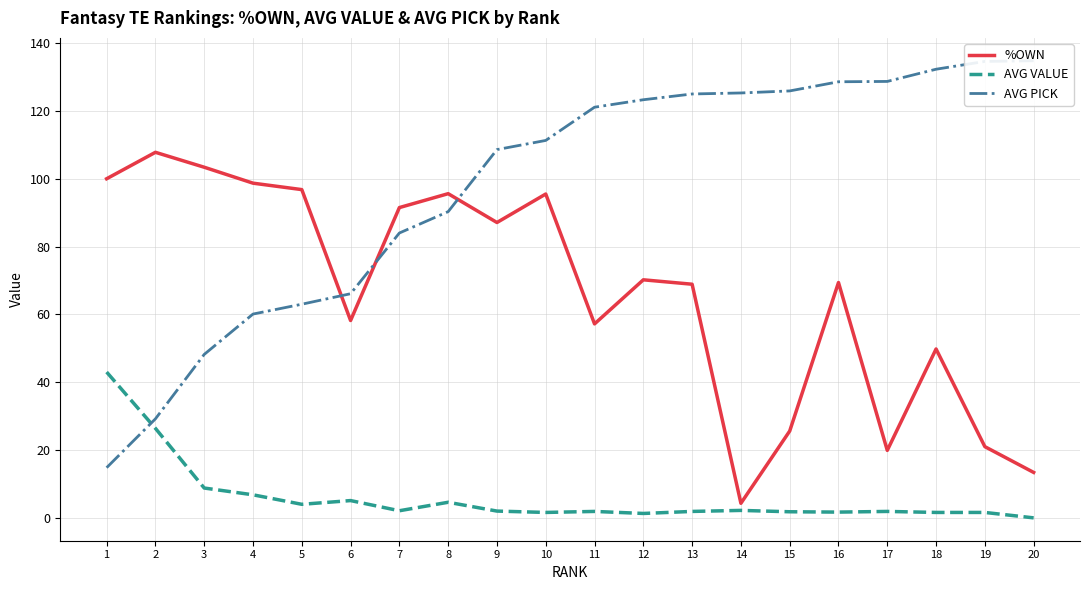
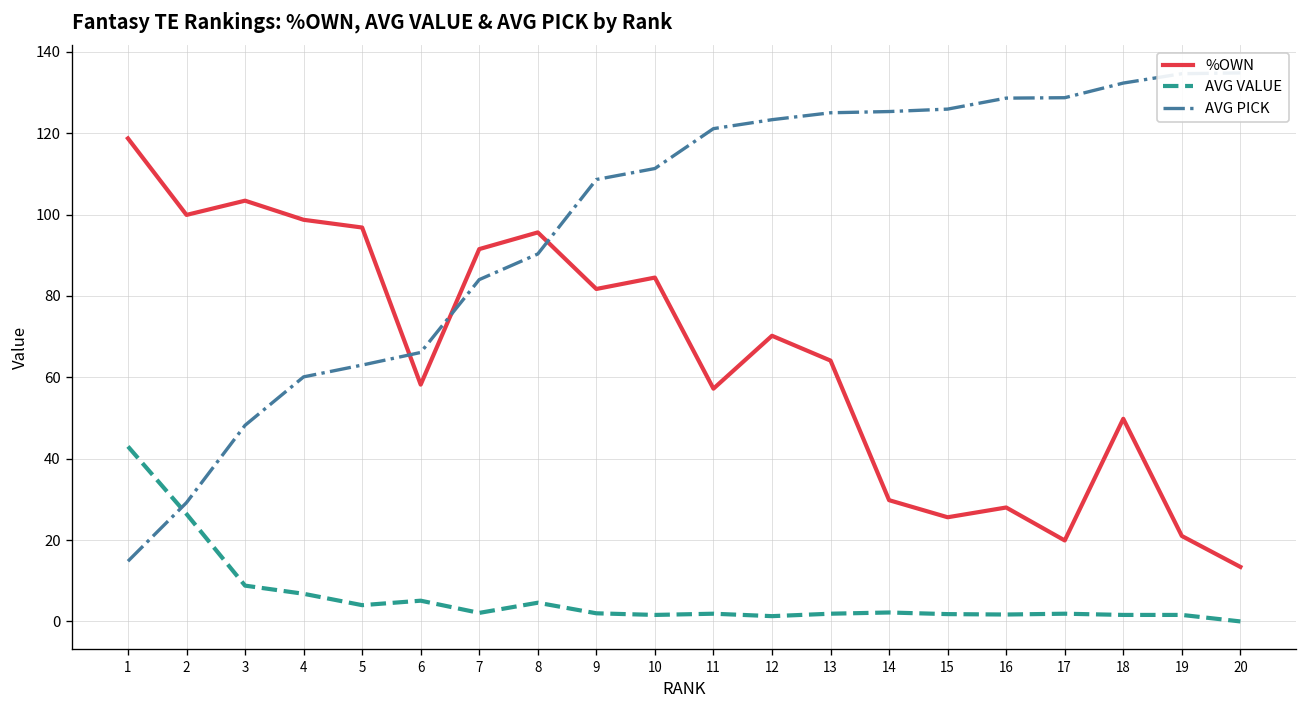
  {
    "%OWN": {
-     "1": 100,
-     "2": 108,
+     "1": 119,
+     "2": 100,
      "3": 103,
      "4": 99,
      "5": 97,
      "6": 58,
      "7": 92,
      "8": 96,
-     "9": 87,
-     "10": 96,
+     "9": 82,
+     "10": 85,
      "11": 57,
      "12": 70,
-     "13": 69,
-     "14": 4,
+     "13": 64,
+     "14": 30,
      "15": 26,
-     "16": 69,
+     "16": 28,
      "17": 20,
      "18": 50,
      "19": 21,
      "20": 13
    }
  }
